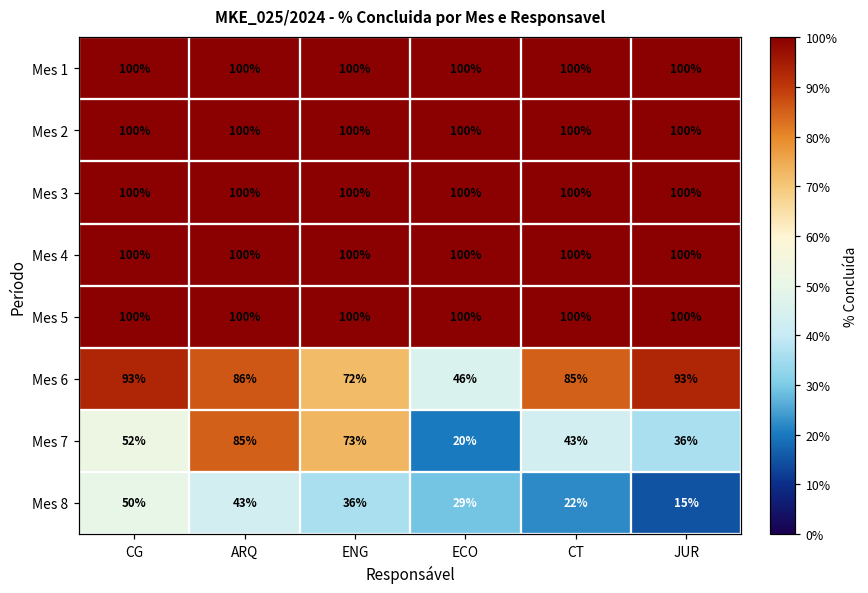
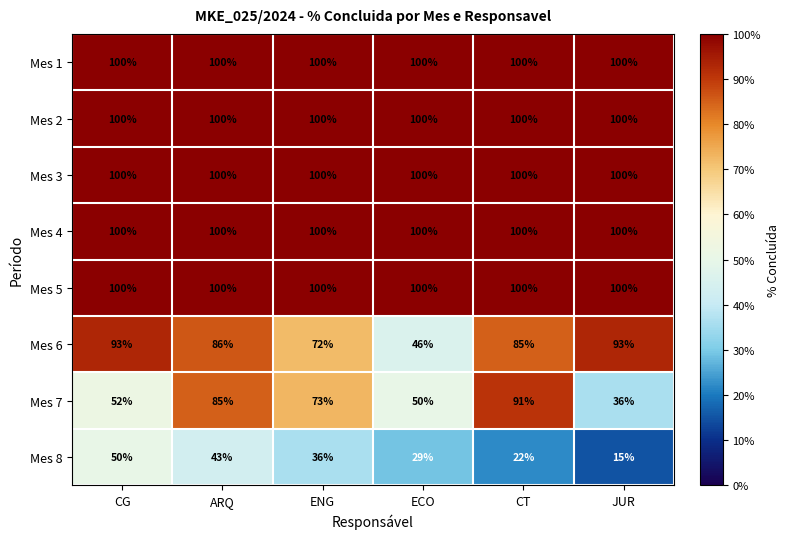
  {
    "Mes 1": {
      "CG": "100%",
      "ARQ": "100%",
      "ENG": "100%",
      "ECO": "100%",
      "CT": "100%",
      "JUR": "100%"
    },
    "Mes 2": {
      "CG": "100%",
      "ARQ": "100%",
      "ENG": "100%",
      "ECO": "100%",
      "CT": "100%",
      "JUR": "100%"
    },
    "Mes 3": {
      "CG": "100%",
      "ARQ": "100%",
      "ENG": "100%",
      "ECO": "100%",
      "CT": "100%",
      "JUR": "100%"
    },
    "Mes 4": {
      "CG": "100%",
      "ARQ": "100%",
      "ENG": "100%",
      "ECO": "100%",
      "CT": "100%",
      "JUR": "100%"
    },
    "Mes 5": {
      "CG": "100%",
      "ARQ": "100%",
      "ENG": "100%",
      "ECO": "100%",
      "CT": "100%",
      "JUR": "100%"
    },
    "Mes 6": {
      "CG": "93%",
      "ARQ": "86%",
      "ENG": "72%",
      "ECO": "46%",
      "CT": "85%",
      "JUR": "93%"
    },
    "Mes 7": {
      "CG": "52%",
      "ARQ": "85%",
      "ENG": "73%",
-     "ECO": "20%",
-     "CT": "43%",
+     "ECO": "50%",
+     "CT": "91%",
      "JUR": "36%"
    },
    "Mes 8": {
      "CG": "50%",
      "ARQ": "43%",
      "ENG": "36%",
      "ECO": "29%",
      "CT": "22%",
      "JUR": "15%"
    }
  }
